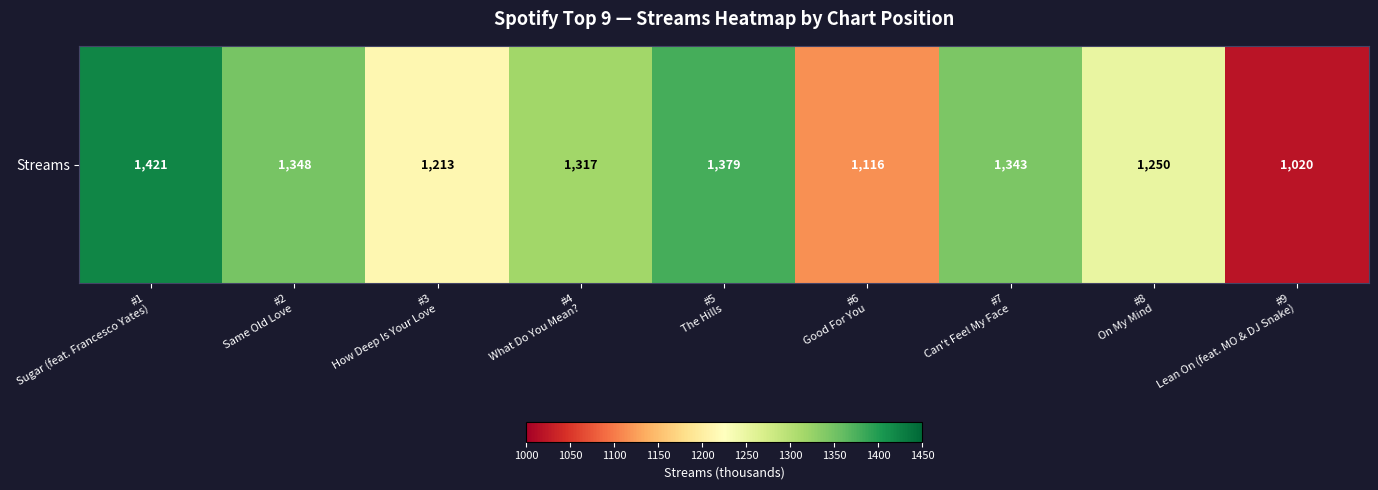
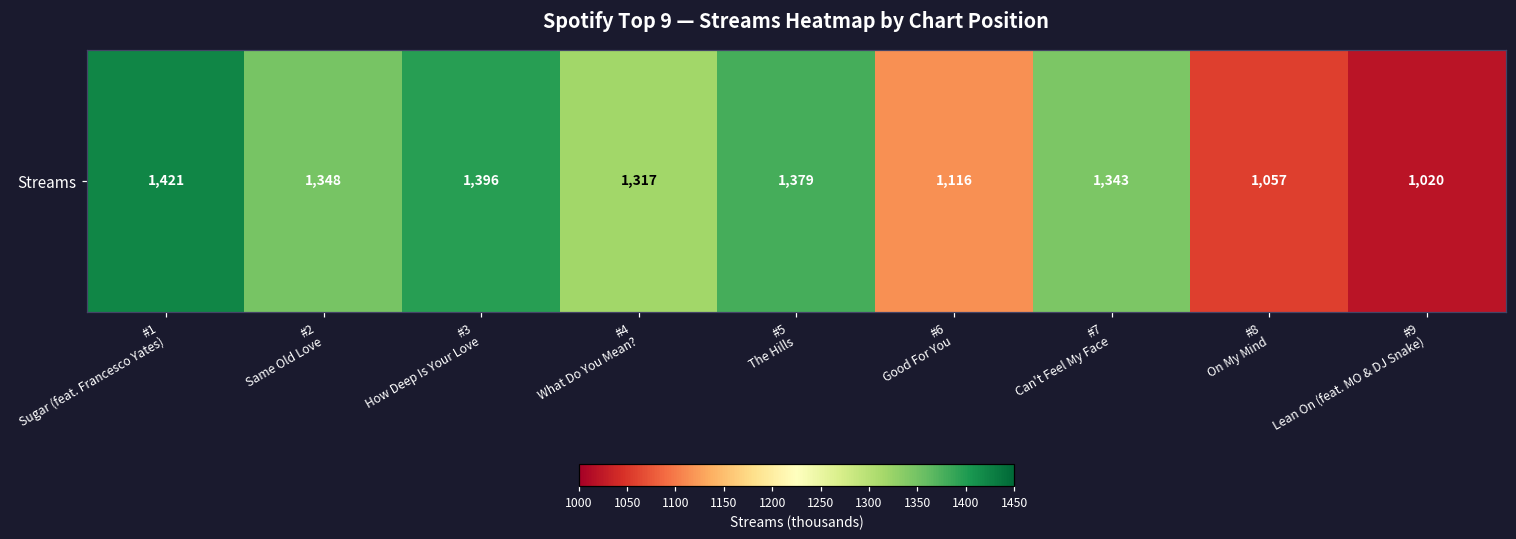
  {
    "Streams": {
      "#1 Sugar (feat. Francesco Yates)": "1,421",
      "#2 Same Old Love": "1,348",
-     "#3 How Deep Is Your Love": "1,213",
+     "#3 How Deep Is Your Love": "1,396",
      "#4 What Do You Mean?": "1,317",
      "#5 The Hills": "1,379",
      "#6 Good For You": "1,116",
      "#7 Can't Feel My Face": "1,343",
-     "#8 On My Mind": "1,250",
+     "#8 On My Mind": "1,057",
      "#9 Lean On (feat. MO & DJ Snake)": "1,020"
    }
  }
